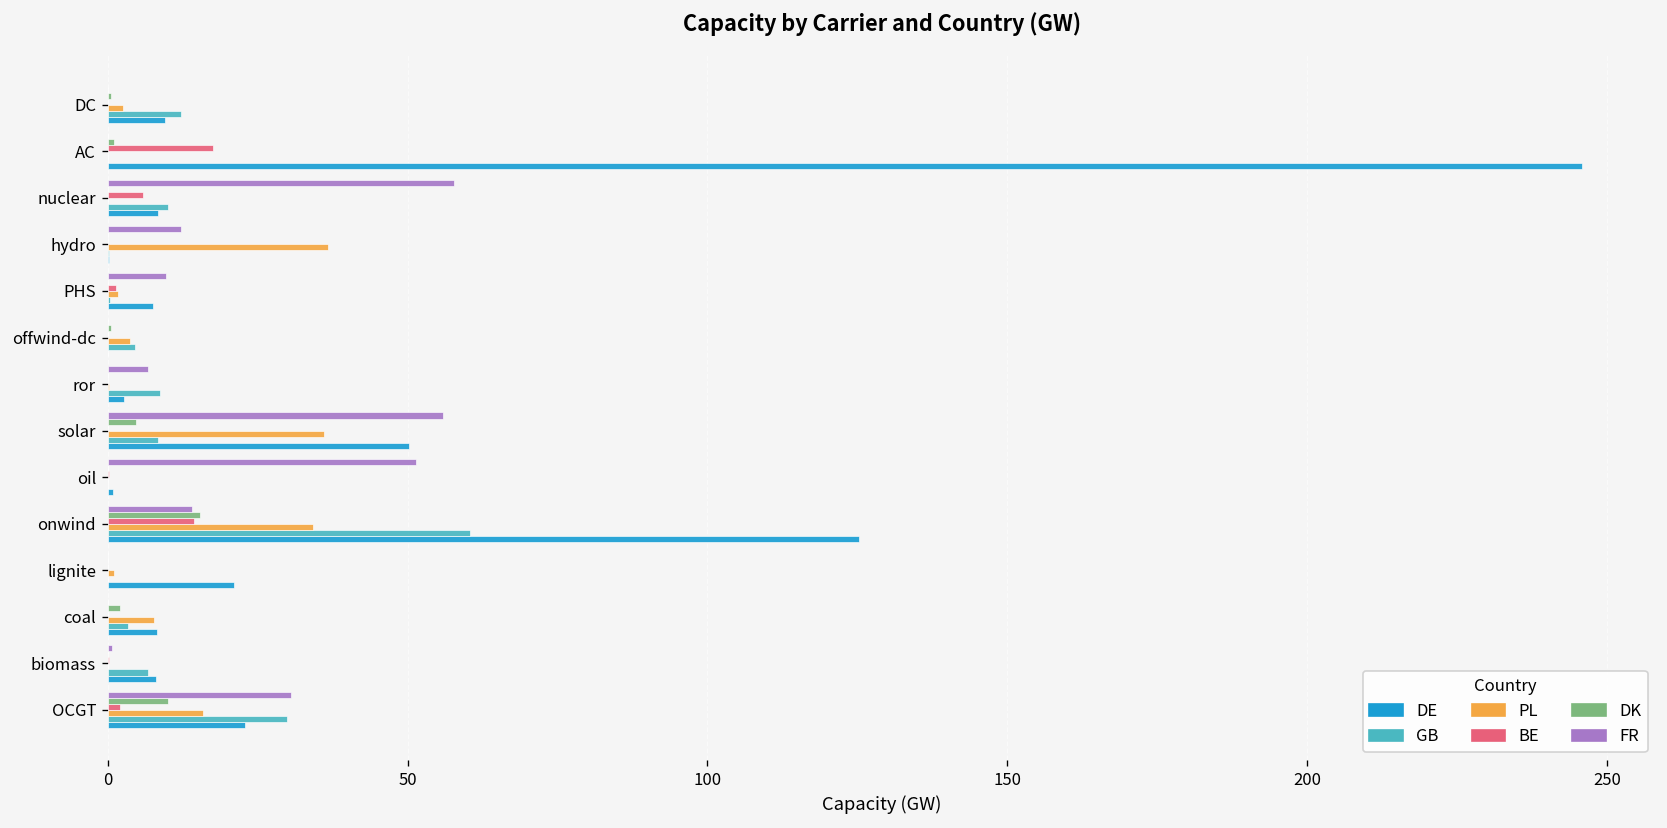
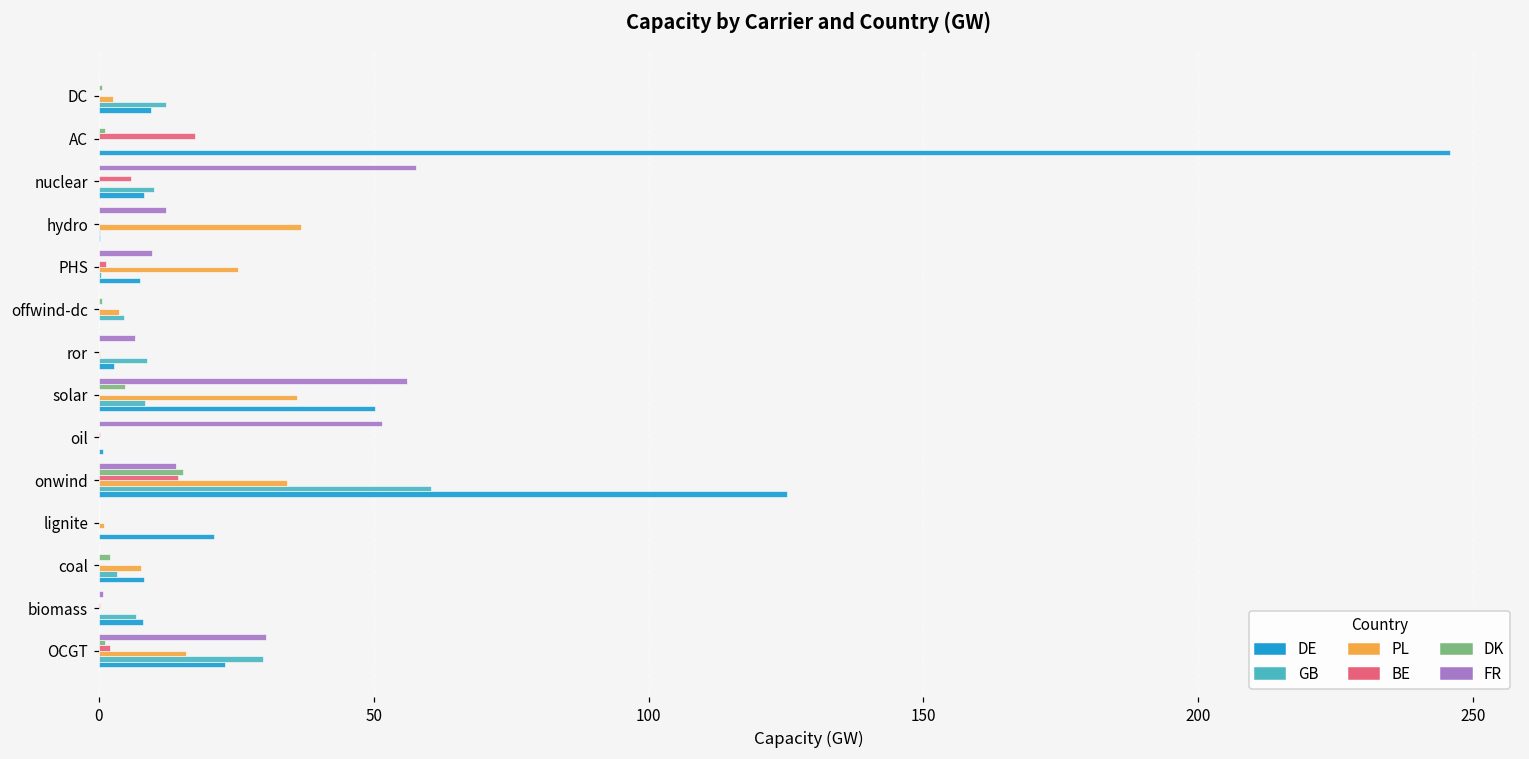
  {
    "PL": {
      "DC": 3,
      "AC": 0,
      "nuclear": 0,
      "hydro": 37,
-     "PHS": 2,
+     "PHS": 25,
      "offwind-dc": 4,
      "solar": 36,
      "onwind": 34,
      "lignite": 1,
      "coal": 8,
      "biomass": 0,
      "OCGT": 16
    },
    "BE": {
      "DC": 0,
      "AC": 18,
      "nuclear": 6,
      "PHS": 1,
      "offwind-dc": 0,
      "solar": 0,
      "onwind": 14,
      "lignite": 0,
      "coal": 0,
      "OCGT": 2
    },
    "DK": {
      "DC": 1,
      "AC": 1,
      "nuclear": 0,
      "hydro": 0,
      "PHS": 0,
      "offwind-dc": 1,
      "ror": 0,
      "solar": 5,
      "oil": 0,
      "onwind": 15,
      "lignite": 0,
      "coal": 2,
-     "OCGT": 10
+     "OCGT": 1
    },
    "FR": {
      "DC": 0,
      "AC": 0,
      "nuclear": 58,
      "hydro": 12,
      "PHS": 10,
      "offwind-dc": 0,
      "ror": 7,
      "solar": 56,
      "oil": 51,
      "onwind": 14,
      "lignite": 0,
      "coal": 0,
      "biomass": 1,
      "OCGT": 30
    }
  }
